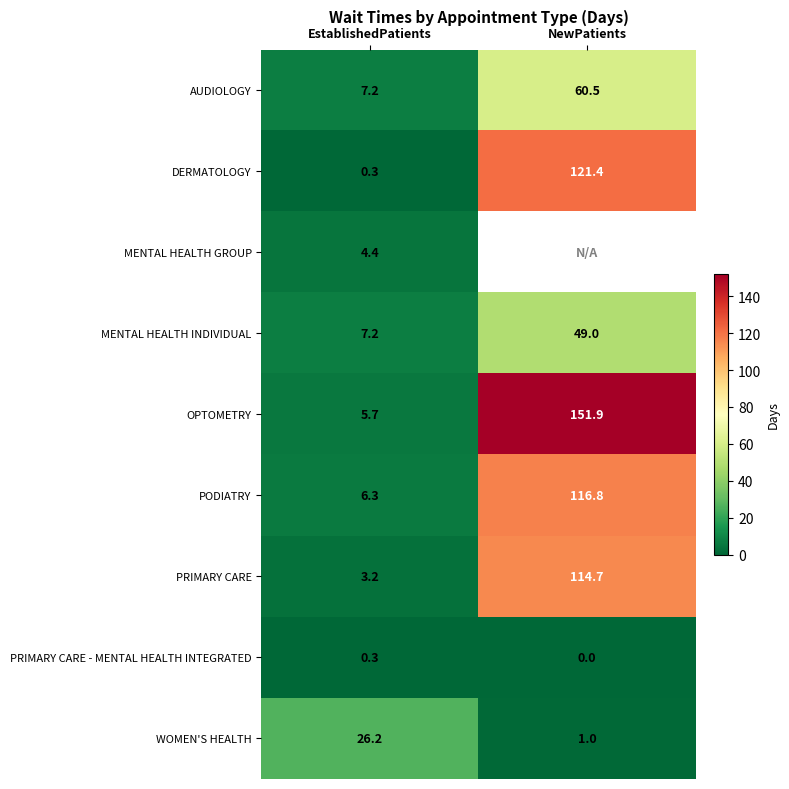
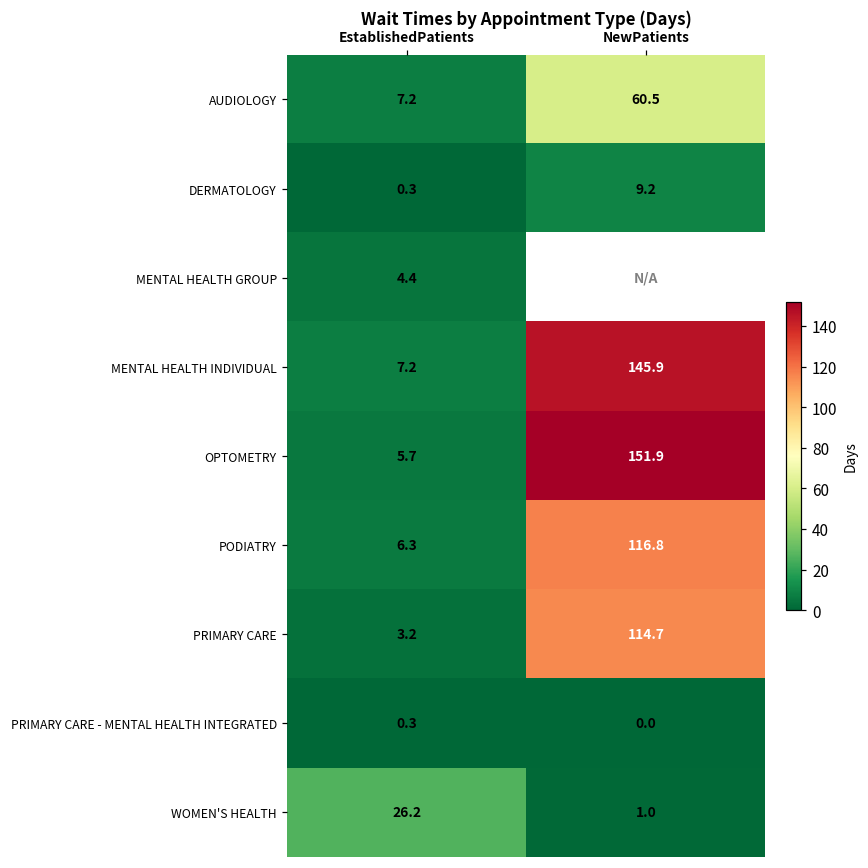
  {
    "AUDIOLOGY": {
      "EstablishedPatients": 7.2,
      "NewPatients": 60.5
    },
    "DERMATOLOGY": {
      "EstablishedPatients": 0.3,
-     "NewPatients": 121.4
+     "NewPatients": 9.2
    },
    "MENTAL HEALTH GROUP": {
      "EstablishedPatients": 4.4
    },
    "MENTAL HEALTH INDIVIDUAL": {
      "EstablishedPatients": 7.2,
-     "NewPatients": 49.0
+     "NewPatients": 145.9
    },
    "OPTOMETRY": {
      "EstablishedPatients": 5.7,
      "NewPatients": 151.9
    },
    "PODIATRY": {
      "EstablishedPatients": 6.3,
      "NewPatients": 116.8
    },
    "PRIMARY CARE": {
      "EstablishedPatients": 3.2,
      "NewPatients": 114.7
    },
    "PRIMARY CARE - MENTAL HEALTH INTEGRATED": {
      "EstablishedPatients": 0.3,
      "NewPatients": 0.0
    },
    "WOMEN'S HEALTH": {
      "EstablishedPatients": 26.2,
      "NewPatients": 1.0
    }
  }
